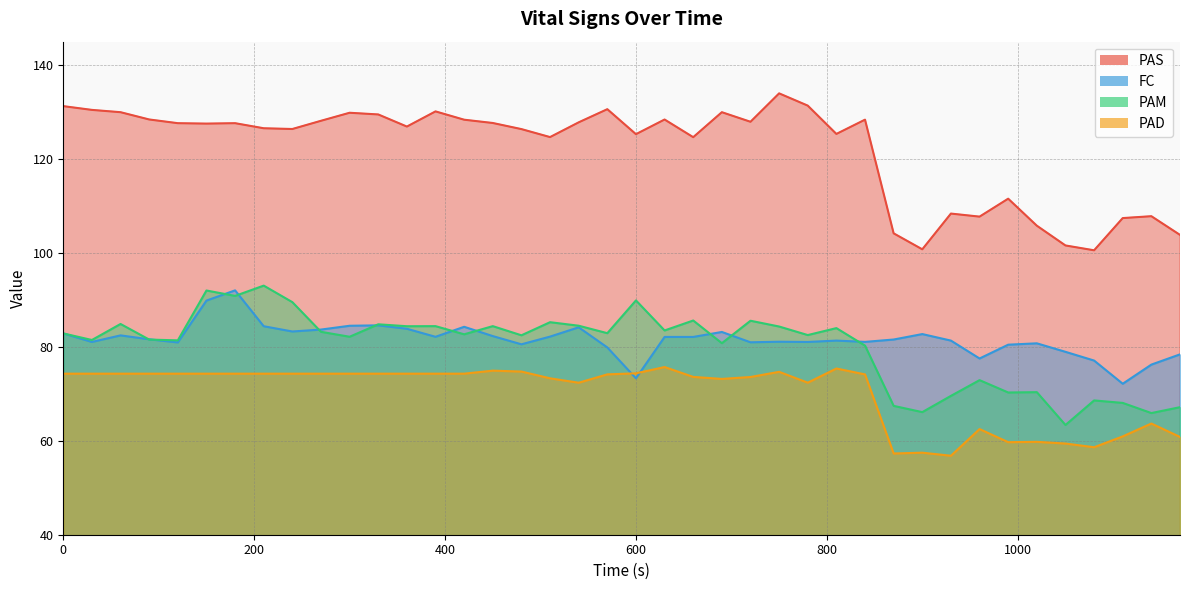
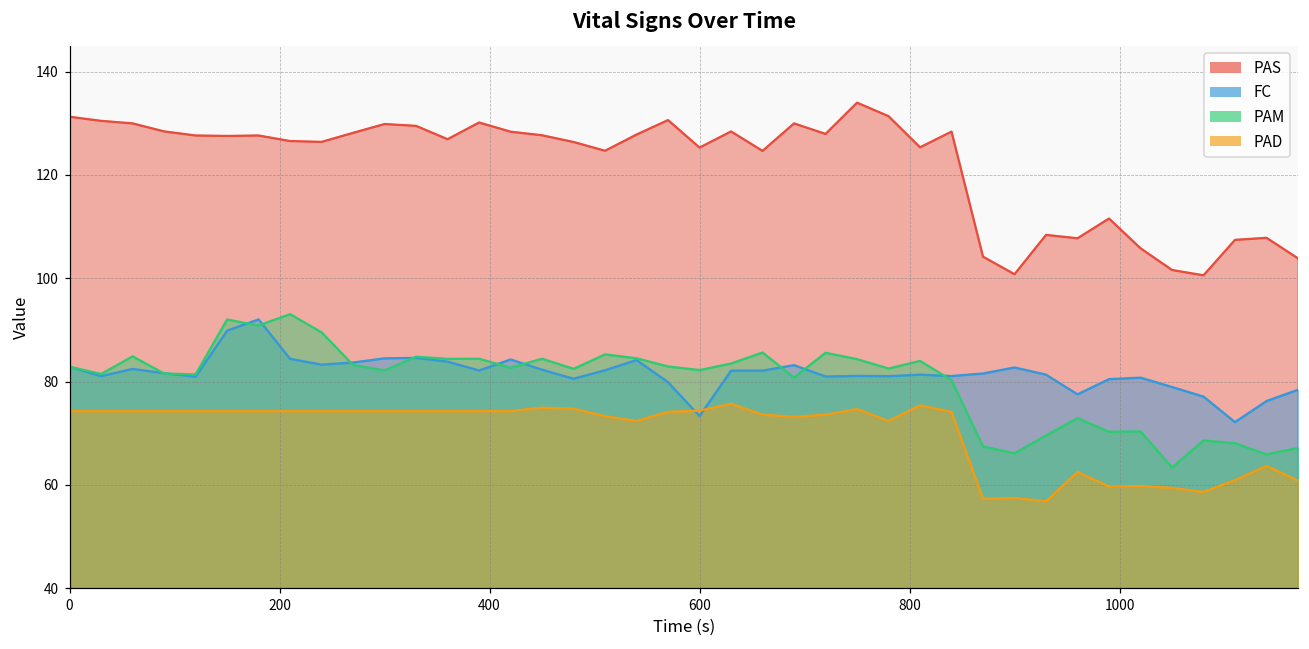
  {
    "PAS": {
      "0": 131,
      "600": 125
    },
    "FC": {
      "600": 73
    },
    "PAM": {
-     "600": 90
+     "600": 82
    },
    "PAD": {
      "0": 74,
      "600": 74
    }
  }
